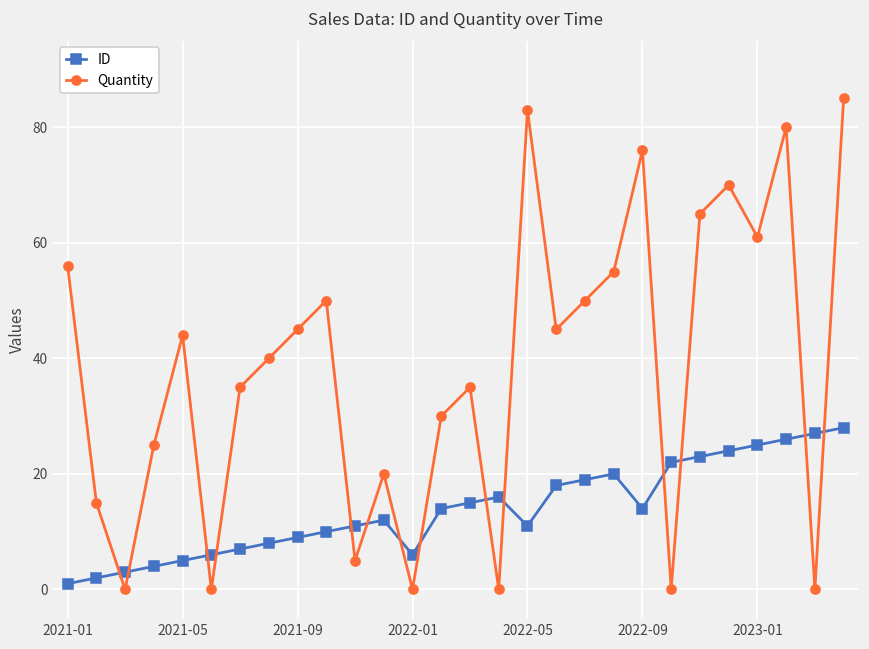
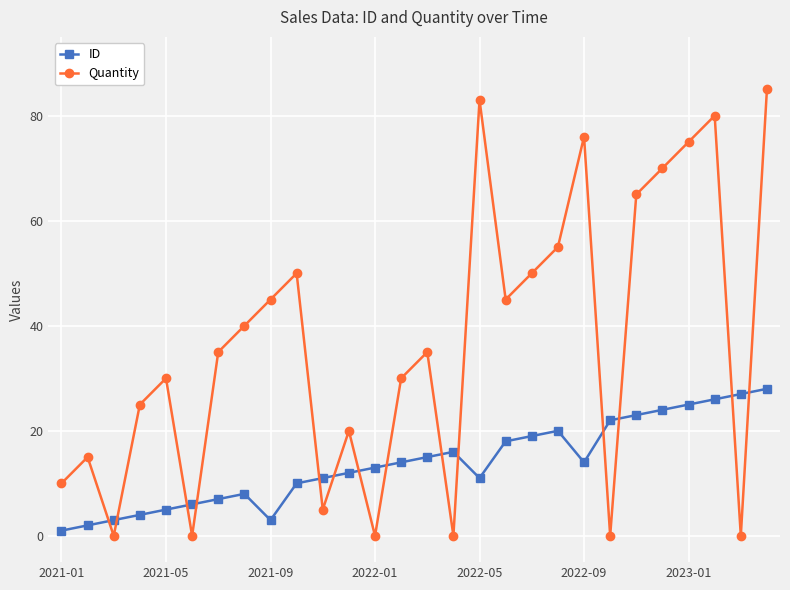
  {
    "ID": {
      "2021-01": 1,
      "2021-05": 5,
-     "2021-09": 9,
-     "2022-01": 6,
+     "2021-09": 3,
+     "2022-01": 13,
      "2022-05": 11,
      "2022-09": 14,
      "2023-01": 25
    },
    "Quantity": {
-     "2021-01": 56,
-     "2021-05": 44,
+     "2021-01": 10,
+     "2021-05": 30,
      "2021-09": 45,
      "2022-01": 0,
      "2022-05": 83,
      "2022-09": 76,
-     "2023-01": 61
+     "2023-01": 75
    }
  }
